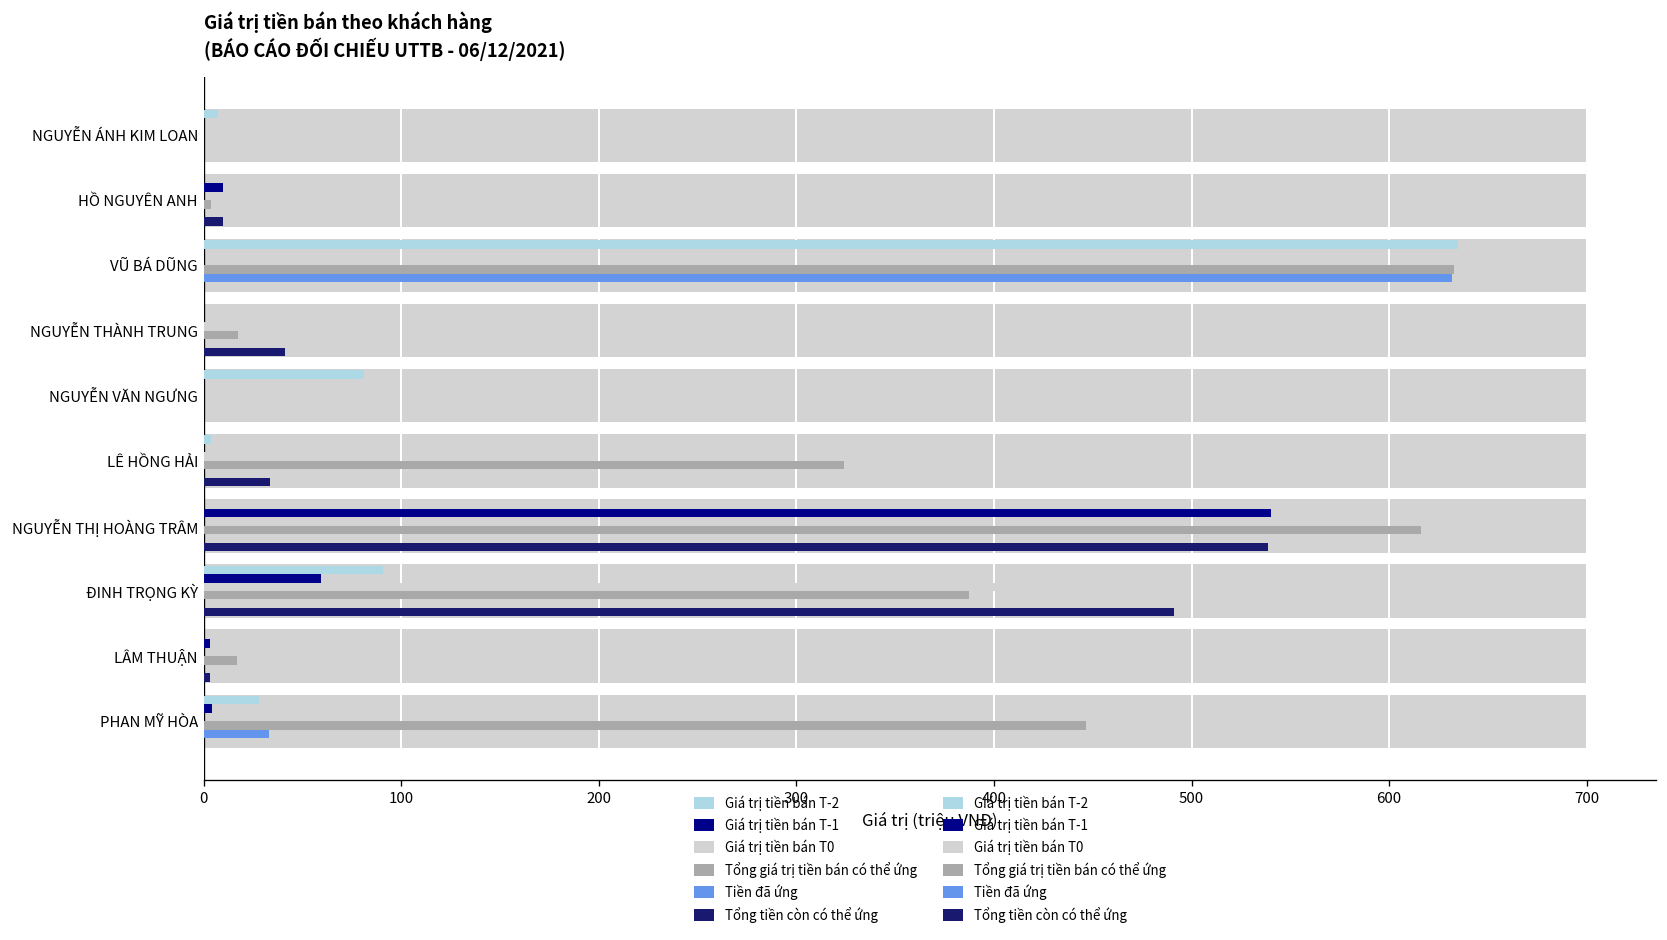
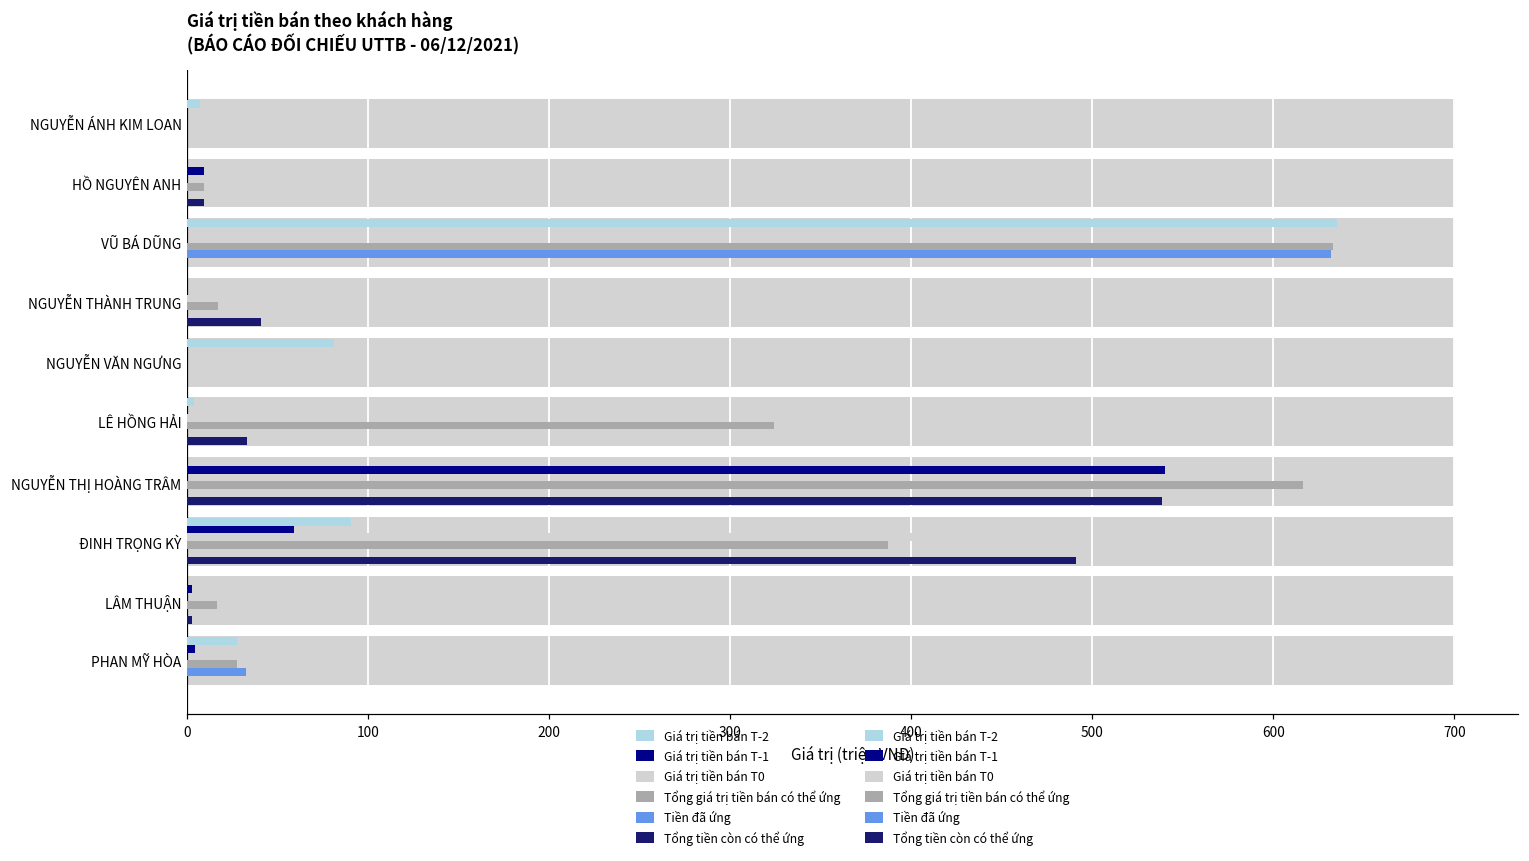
  {
    "Tổng giá trị tiền bán có thể ứng": {
      "NGUYỄN ÁNH KIM LOAN": 0,
-     "HỒ NGUYÊN ANH": 4,
+     "HỒ NGUYÊN ANH": 9,
      "NGUYỄN VĂN NGƯNG": 0,
-     "PHAN MỸ HÒA": 447
+     "PHAN MỸ HÒA": 28
    },
    "Tiền đã ứng": {
      "NGUYỄN ÁNH KIM LOAN": 0,
      "HỒ NGUYÊN ANH": 0,
      "NGUYỄN THÀNH TRUNG": 0,
      "NGUYỄN VĂN NGƯNG": 0,
      "LÊ HỒNG HẢI": 0,
      "NGUYỄN THỊ HOÀNG TRÂM": 0,
      "ĐINH TRỌNG KỲ": 0,
      "LÂM THUẬN": 0
    }
  }
